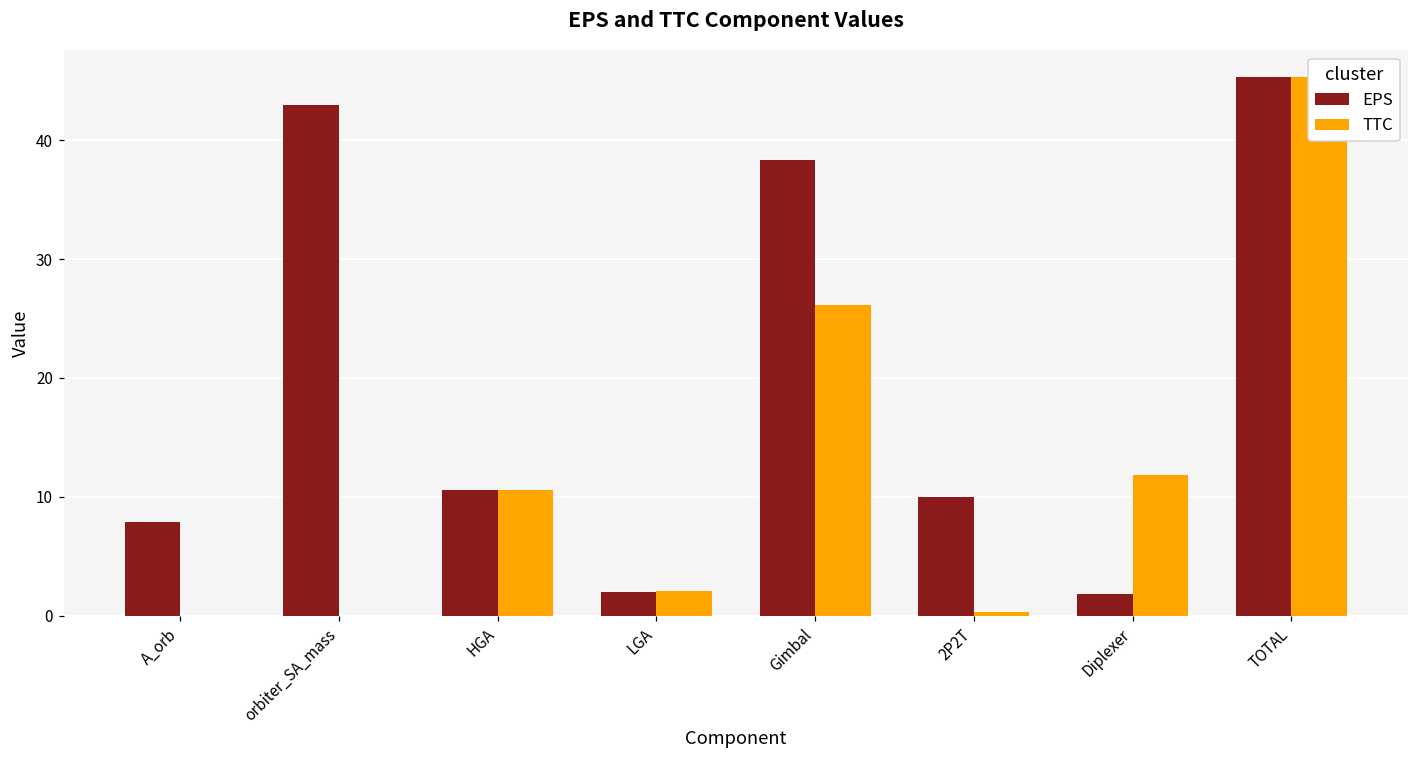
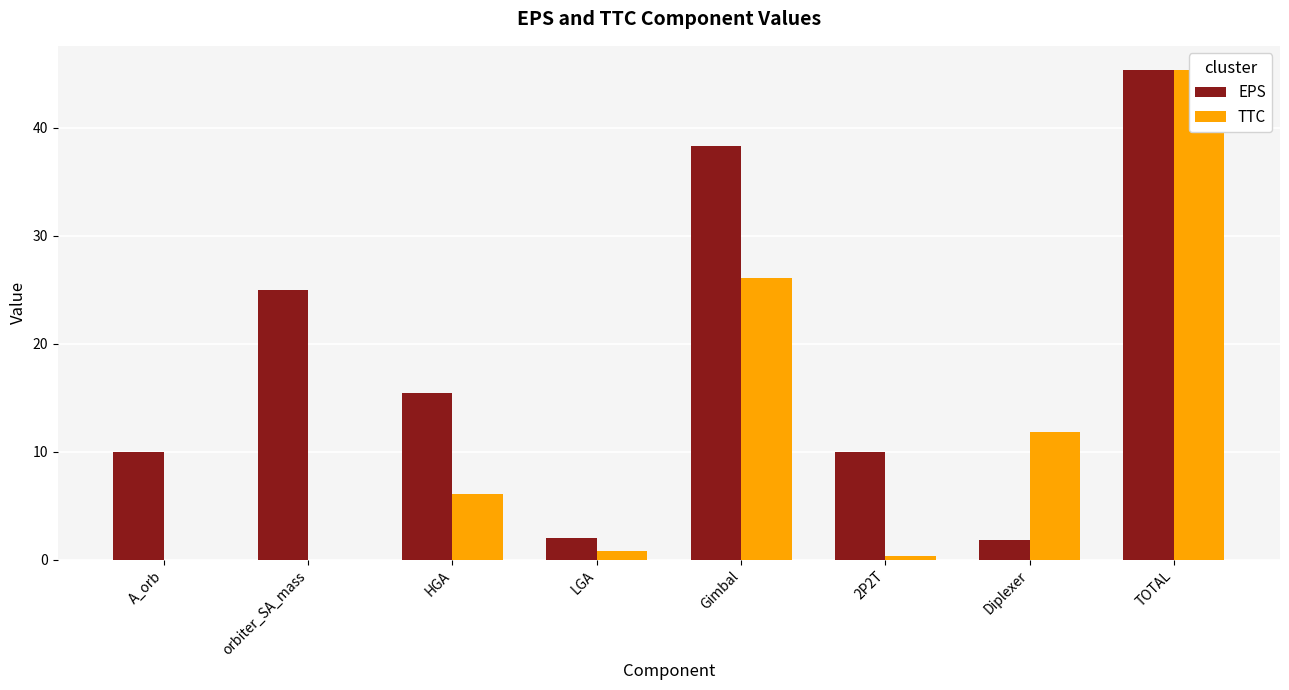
  {
    "EPS": {
-     "A_orb": 7.9,
-     "orbiter_SA_mass": 43,
-     "HGA": 10.6,
+     "A_orb": 9.9,
+     "orbiter_SA_mass": 25,
+     "HGA": 15.4,
      "LGA": 2.0,
      "Gimbal": 38.3,
      "2P2T": 10.0,
      "Diplexer": 1.8,
      "TOTAL": 45.3
    },
    "TTC": {
      "A_orb": 0.0,
      "orbiter_SA_mass": 0.0,
-     "HGA": 10.6,
-     "LGA": 2.1,
+     "HGA": 6.1,
+     "LGA": 0.8,
      "Gimbal": 26.1,
      "2P2T": 0.3,
      "Diplexer": 11.8
    }
  }
